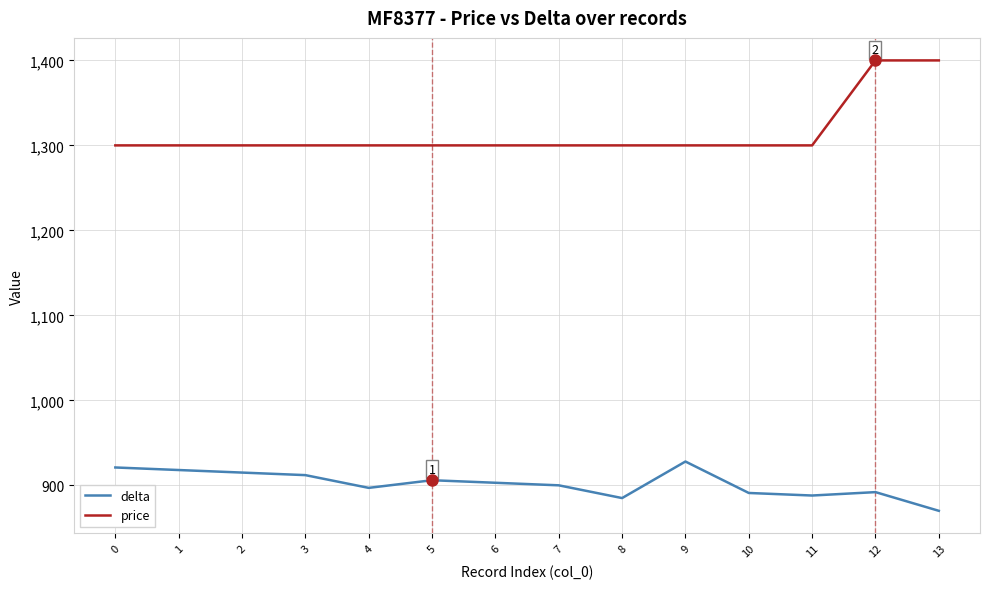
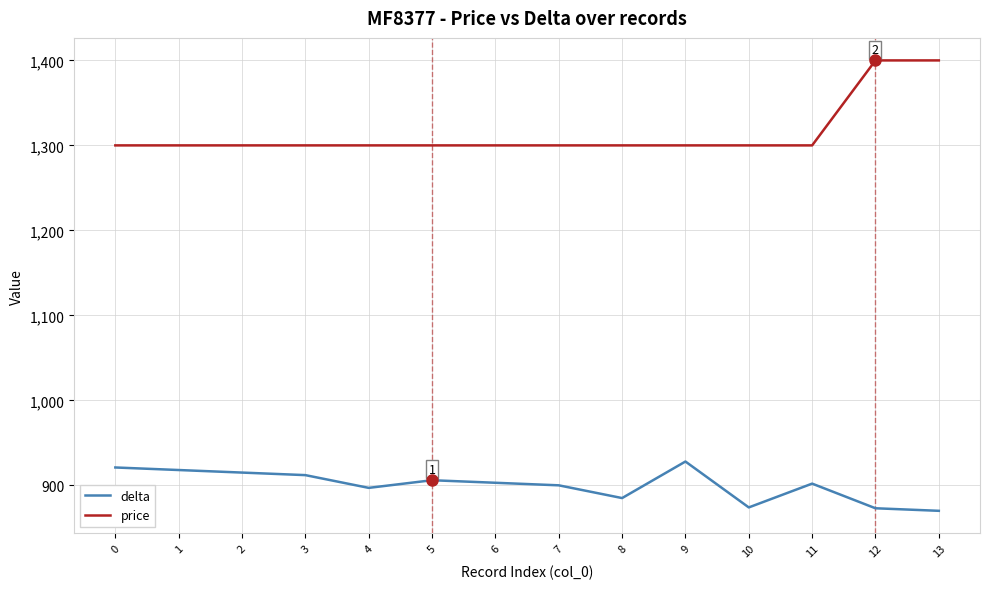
  {
    "delta": {
      "0": 920,
      "1": 920,
      "2": 920,
      "3": 910,
      "4": 900,
      "6": 900,
      "7": 900,
      "8": 890,
      "9": 930,
-     "10": 890,
-     "11": 890,
-     "12": 890,
+     "10": 870,
+     "11": 900,
+     "12": 870,
      "13": 870
    }
  }
